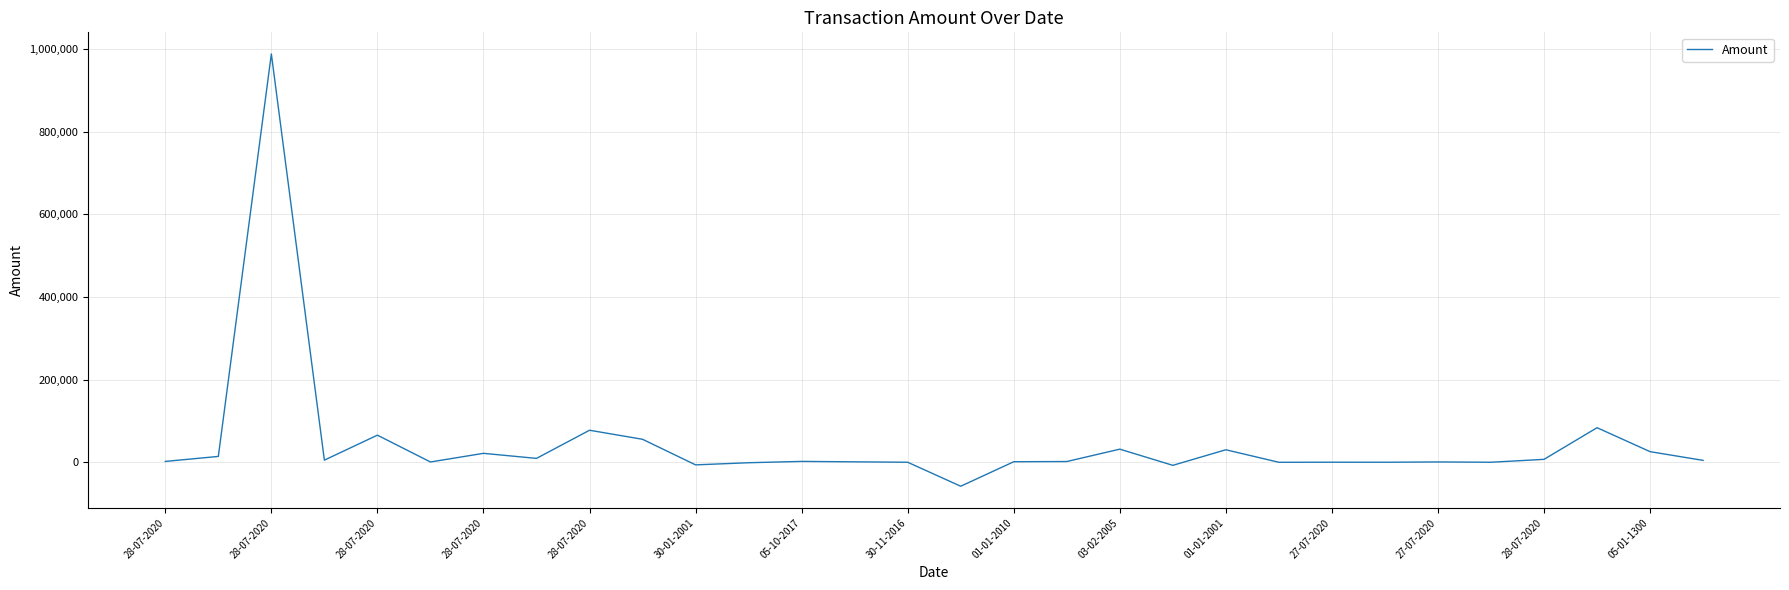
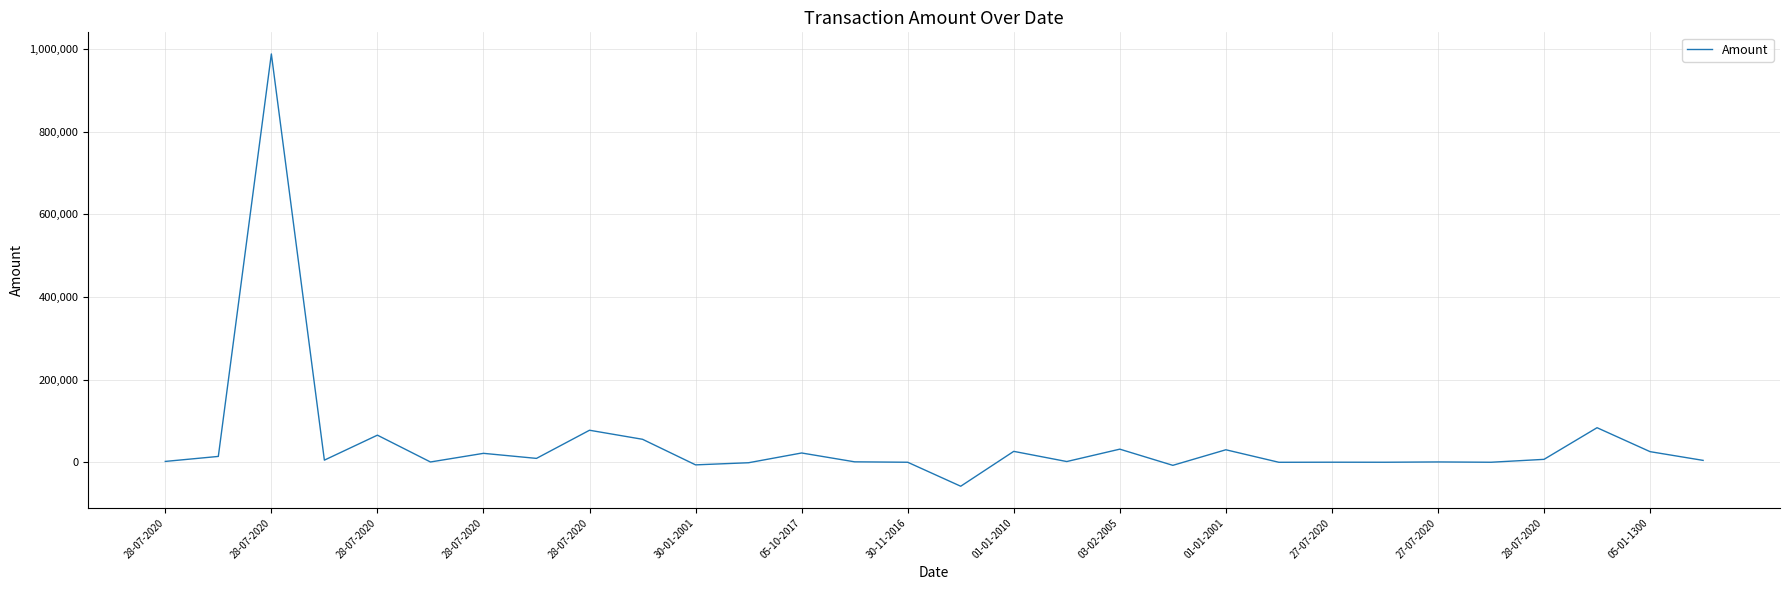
  {
    "30-01-2001": "-10,000",
-   "05-10-2017": "0",
+   "05-10-2017": "20,000",
    "30-11-2016": "0",
-   "01-01-2010": "0",
+   "01-01-2010": "30,000",
    "03-02-2005": "30,000",
    "01-01-2001": "30,000",
    "05-01-1300": "30,000"
  }
